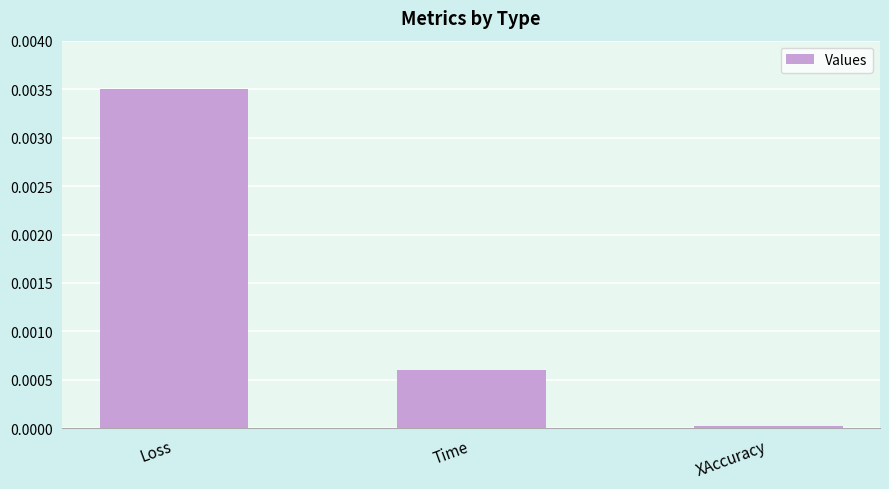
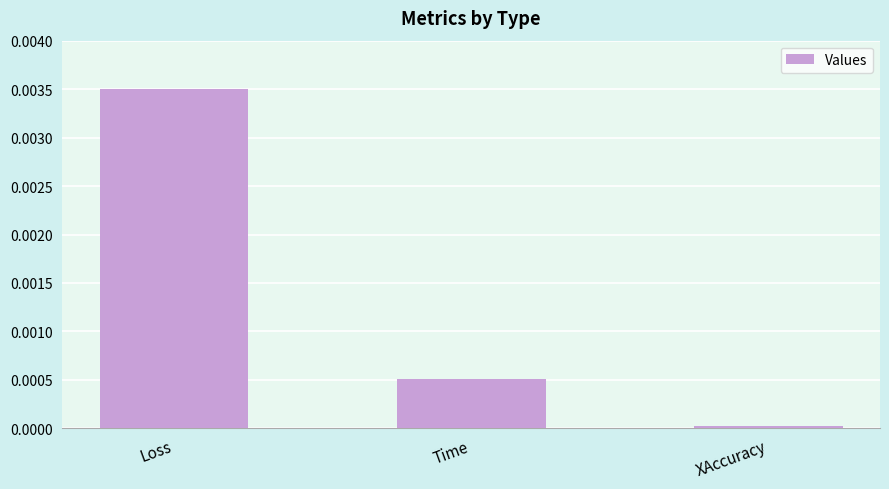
  {
    "Loss": 0.0035,
-   "Time": 0.0006
+   "Time": 0.0005
  }
